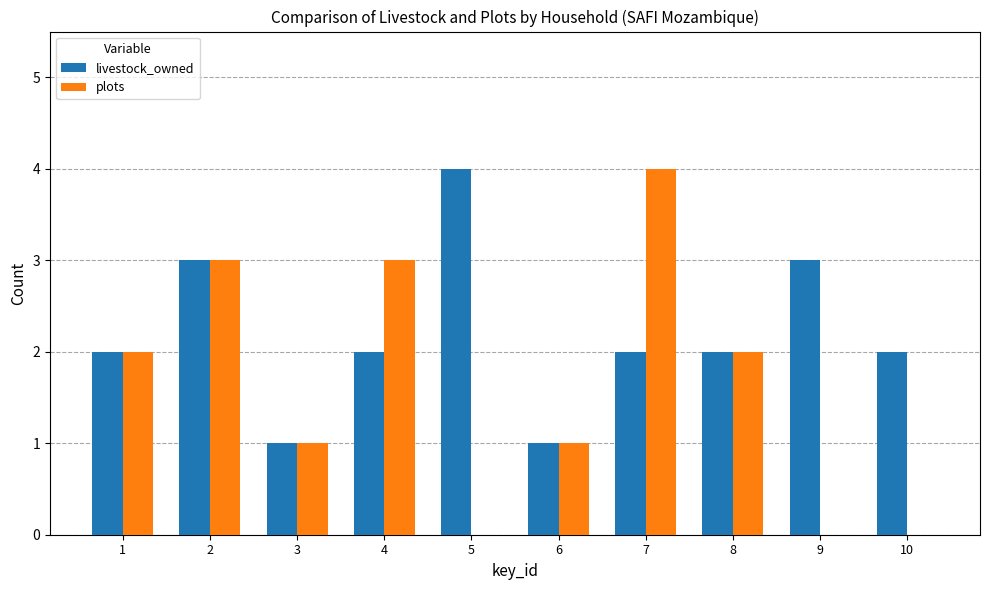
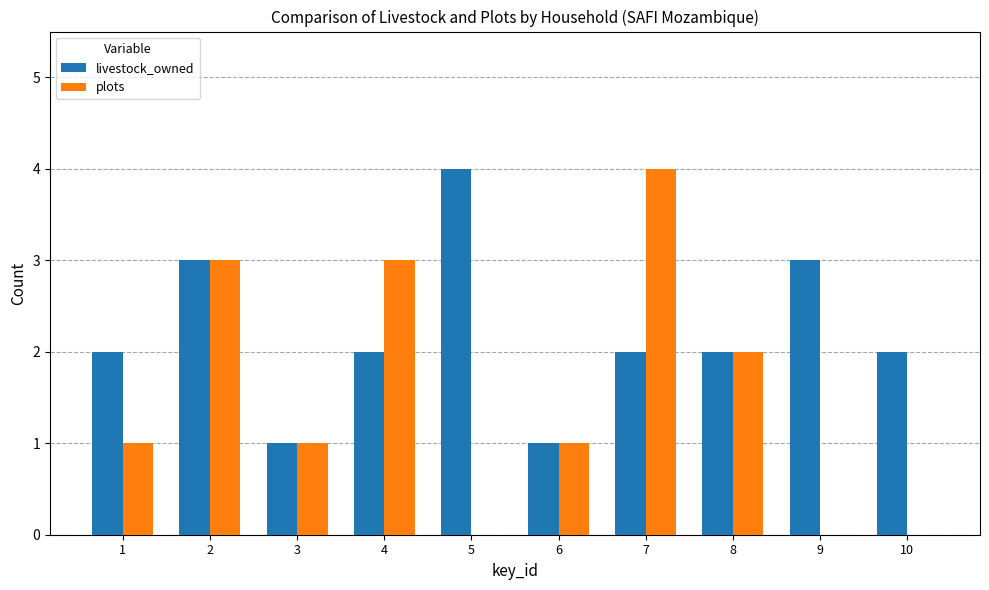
  {
    "livestock_owned": {
      "1": 2,
      "2": 3,
      "3": 1,
      "4": 2,
      "5": 4,
      "6": 1,
      "7": 2,
      "8": 2,
      "9": 3,
      "10": 2
    },
    "plots": {
-     "1": 2,
+     "1": 1,
      "2": 3,
      "3": 1,
      "4": 3,
      "5": 0,
      "6": 1,
      "7": 4,
      "8": 2,
      "9": 0,
      "10": 0
    }
  }
